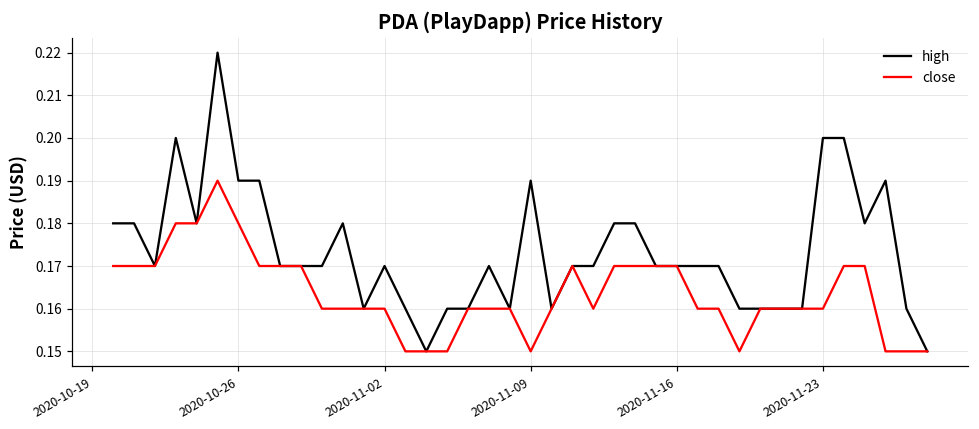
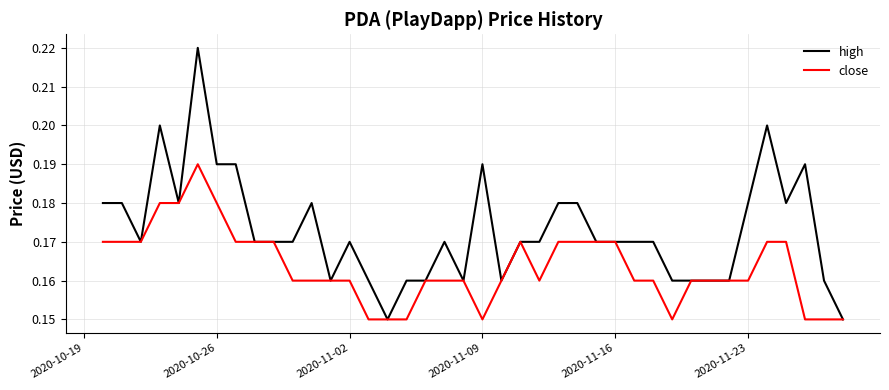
  {
    "high": {
      "2020-10-26": 0.19,
      "2020-11-02": 0.17,
      "2020-11-09": 0.19,
-     "2020-11-23": 0.20
+     "2020-11-23": 0.18
    },
    "close": {
      "2020-10-26": 0.18,
      "2020-11-02": 0.16,
      "2020-11-09": 0.15,
      "2020-11-23": 0.16
    }
  }
